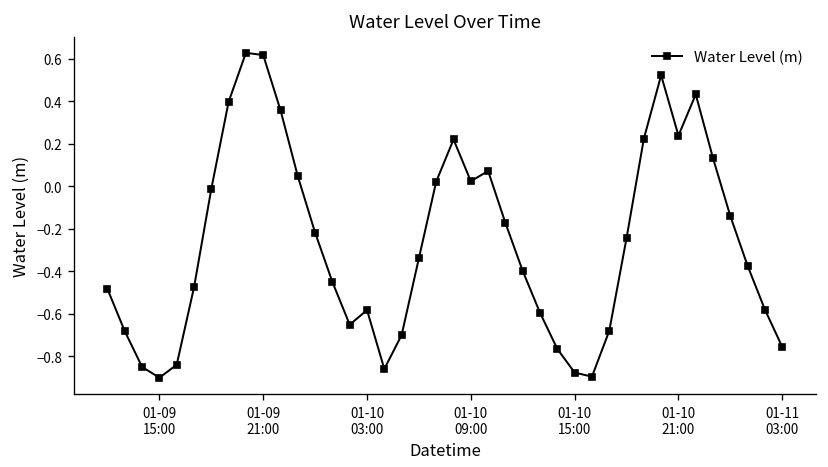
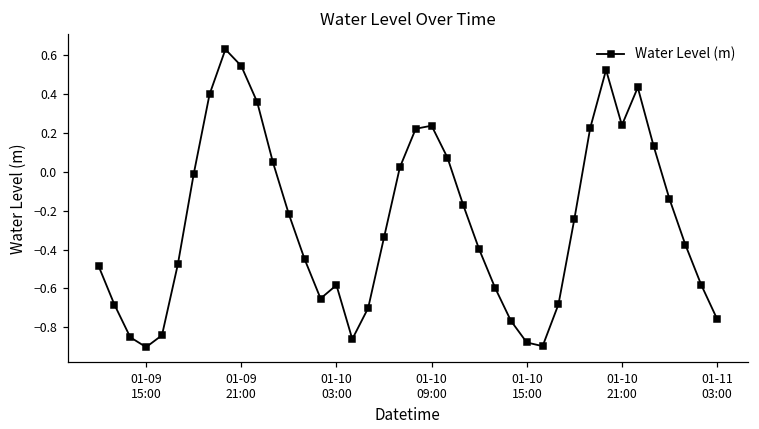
  {
    "01-09 15:00": -0.90,
-   "01-09 21:00": 0.62,
+   "01-09 21:00": 0.54,
    "01-10 03:00": -0.58,
-   "01-10 09:00": 0.02,
+   "01-10 09:00": 0.24,
    "01-10 15:00": -0.88,
    "01-10 21:00": 0.24,
    "01-11 03:00": -0.76
  }
